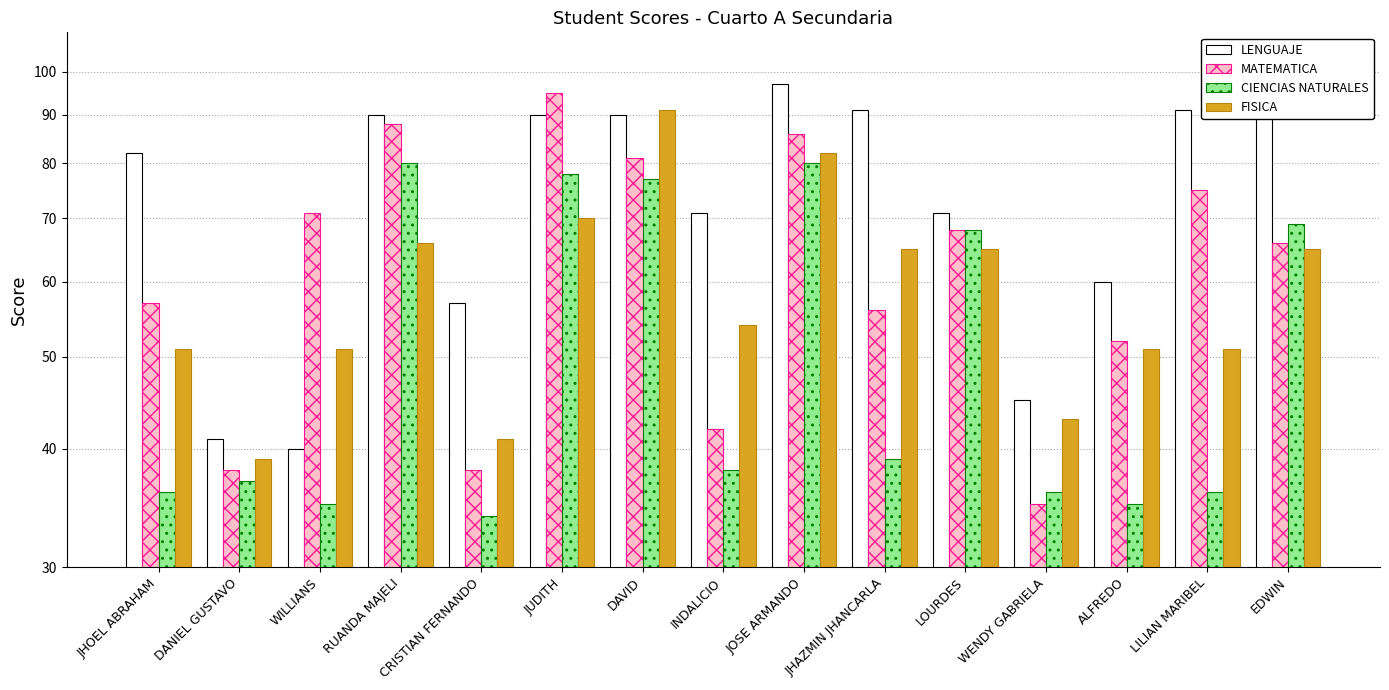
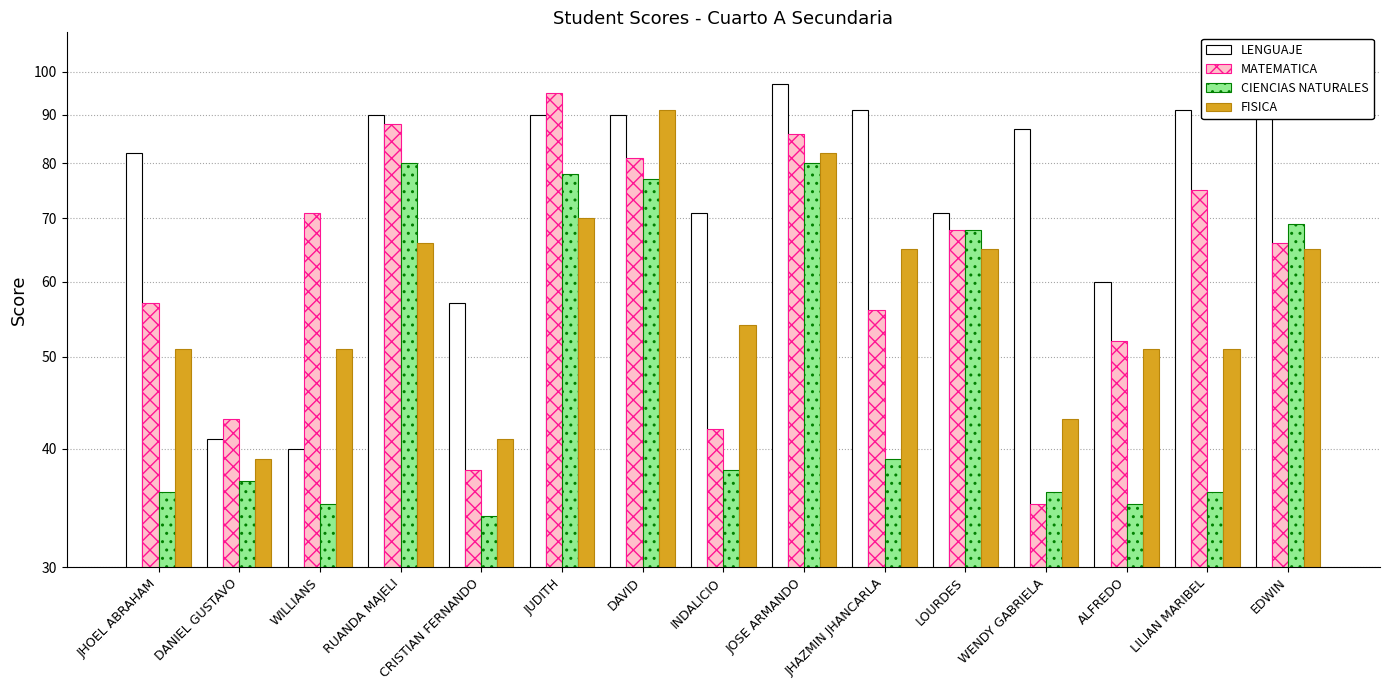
  {
    "LENGUAJE": {
      "JHOEL ABRAHAM": 82,
      "DANIEL GUSTAVO": 41,
      "WILLIANS": 40,
      "RUANDA MAJELI": 90,
      "CRISTIAN FERNANDO": 57,
      "JUDITH": 90,
      "DAVID": 90,
      "INDALICIO": 71,
      "JOSE ARMANDO": 97,
      "JHAZMIN JHANCARLA": 91,
      "LOURDES": 71,
-     "WENDY GABRIELA": 45,
+     "WENDY GABRIELA": 87,
      "ALFREDO": 60,
      "LILIAN MARIBEL": 91
    },
    "MATEMATICA": {
      "JHOEL ABRAHAM": 57,
-     "DANIEL GUSTAVO": 38,
+     "DANIEL GUSTAVO": 43,
      "WILLIANS": 71,
      "RUANDA MAJELI": 88,
      "CRISTIAN FERNANDO": 38,
      "JUDITH": 95,
      "DAVID": 81,
      "INDALICIO": 42,
      "JOSE ARMANDO": 86,
      "JHAZMIN JHANCARLA": 56,
      "LOURDES": 68,
      "WENDY GABRIELA": 35,
      "ALFREDO": 52,
      "LILIAN MARIBEL": 75,
      "EDWIN": 66
    },
    "CIENCIAS NATURALES": {
      "JHOEL ABRAHAM": 36,
      "DANIEL GUSTAVO": 37,
      "WILLIANS": 35,
      "RUANDA MAJELI": 80,
      "CRISTIAN FERNANDO": 34,
      "JUDITH": 78,
      "DAVID": 77,
      "INDALICIO": 38,
      "JOSE ARMANDO": 80,
      "JHAZMIN JHANCARLA": 39,
      "LOURDES": 68,
      "WENDY GABRIELA": 36,
      "ALFREDO": 35,
      "LILIAN MARIBEL": 36,
      "EDWIN": 69
    },
    "FISICA": {
      "JHOEL ABRAHAM": 51,
      "DANIEL GUSTAVO": 39,
      "WILLIANS": 51,
      "RUANDA MAJELI": 66,
      "CRISTIAN FERNANDO": 41,
      "JUDITH": 70,
      "DAVID": 91,
      "INDALICIO": 54,
      "JOSE ARMANDO": 82,
      "JHAZMIN JHANCARLA": 65,
      "LOURDES": 65,
      "WENDY GABRIELA": 43,
      "ALFREDO": 51,
      "LILIAN MARIBEL": 51,
      "EDWIN": 65
    }
  }
